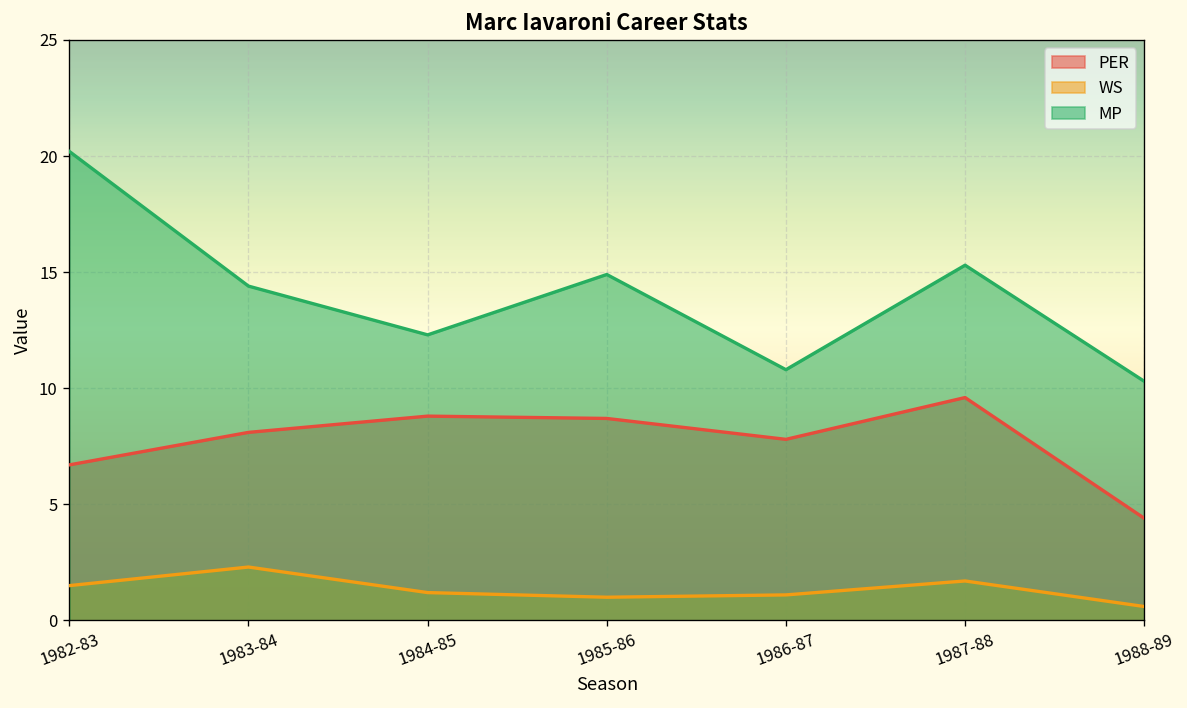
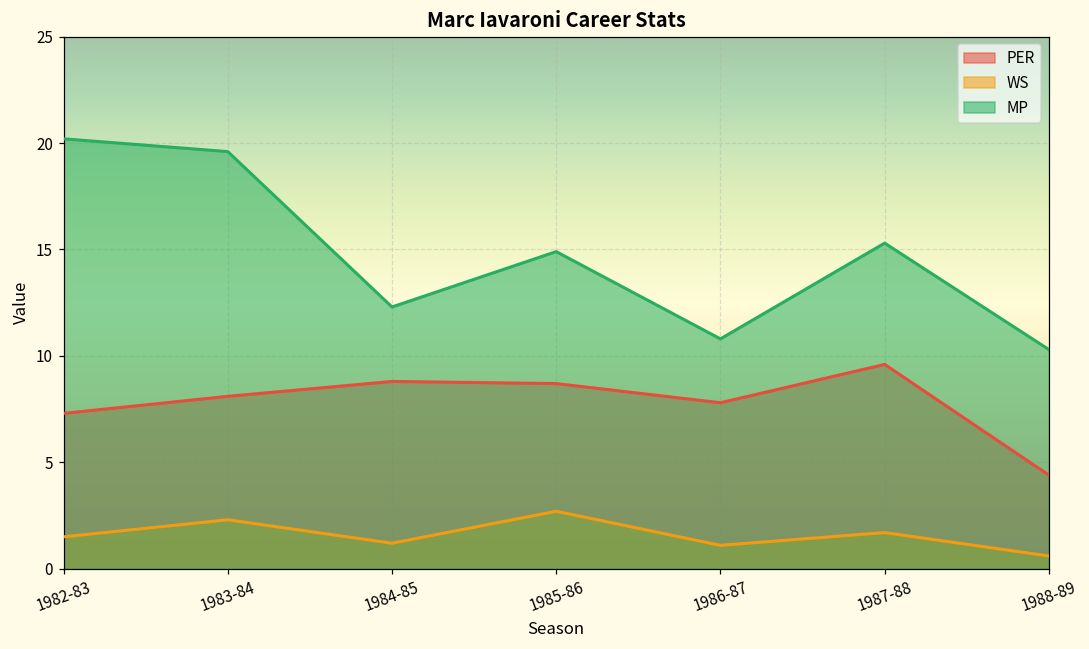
  {
    "PER": {
-     "1982-83": 6.7,
+     "1982-83": 7.3,
      "1983-84": 8.1,
      "1984-85": 8.8,
      "1985-86": 8.7,
      "1986-87": 7.8,
      "1987-88": 9.6,
      "1988-89": 4.4
    },
    "WS": {
      "1982-83": 1.5,
      "1983-84": 2.3,
      "1984-85": 1.2,
-     "1985-86": 1.0,
+     "1985-86": 2.7,
      "1986-87": 1.1,
      "1987-88": 1.7,
      "1988-89": 0.6
    },
    "MP": {
      "1982-83": 20.2,
-     "1983-84": 14.4,
+     "1983-84": 19.6,
      "1984-85": 12.3,
      "1985-86": 14.9,
      "1986-87": 10.8,
      "1987-88": 15.3,
      "1988-89": 10.3
    }
  }
